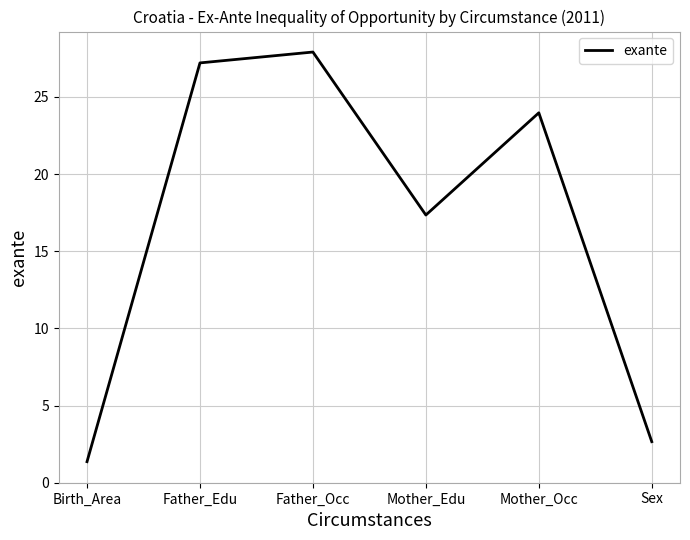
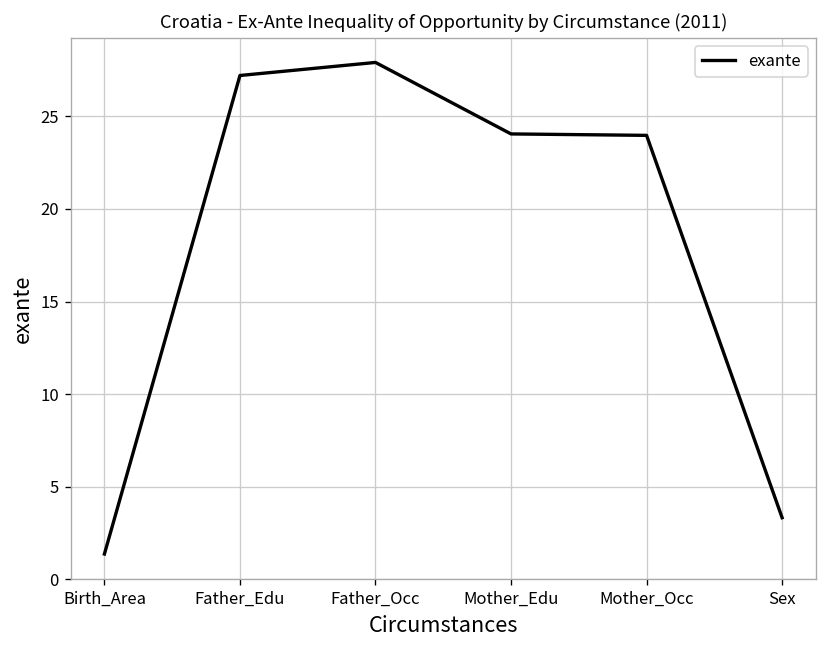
  {
    "Birth_Area": 1.4,
    "Father_Edu": 27.2,
    "Father_Occ": 27.9,
-   "Mother_Edu": 17.3,
+   "Mother_Edu": 24.1,
    "Mother_Occ": 24.0,
-   "Sex": 2.7
+   "Sex": 3.3
  }
